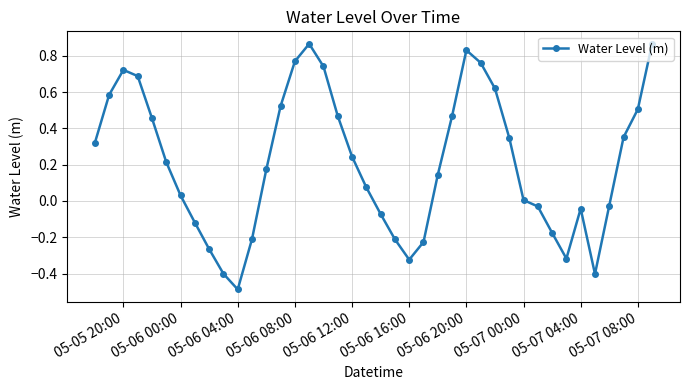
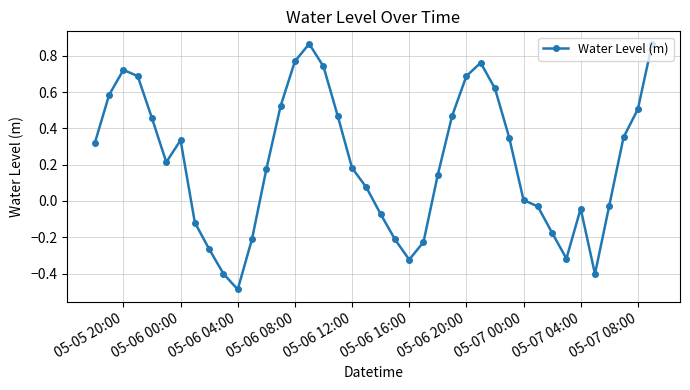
  {
    "05-05 20:00": 0.72,
-   "05-06 00:00": 0.03,
+   "05-06 00:00": 0.33,
    "05-06 04:00": -0.49,
    "05-06 08:00": 0.77,
-   "05-06 12:00": 0.24,
+   "05-06 12:00": 0.18,
    "05-06 16:00": -0.32,
-   "05-06 20:00": 0.83,
+   "05-06 20:00": 0.69,
    "05-07 00:00": 0.01,
    "05-07 04:00": -0.04,
    "05-07 08:00": 0.51
  }
